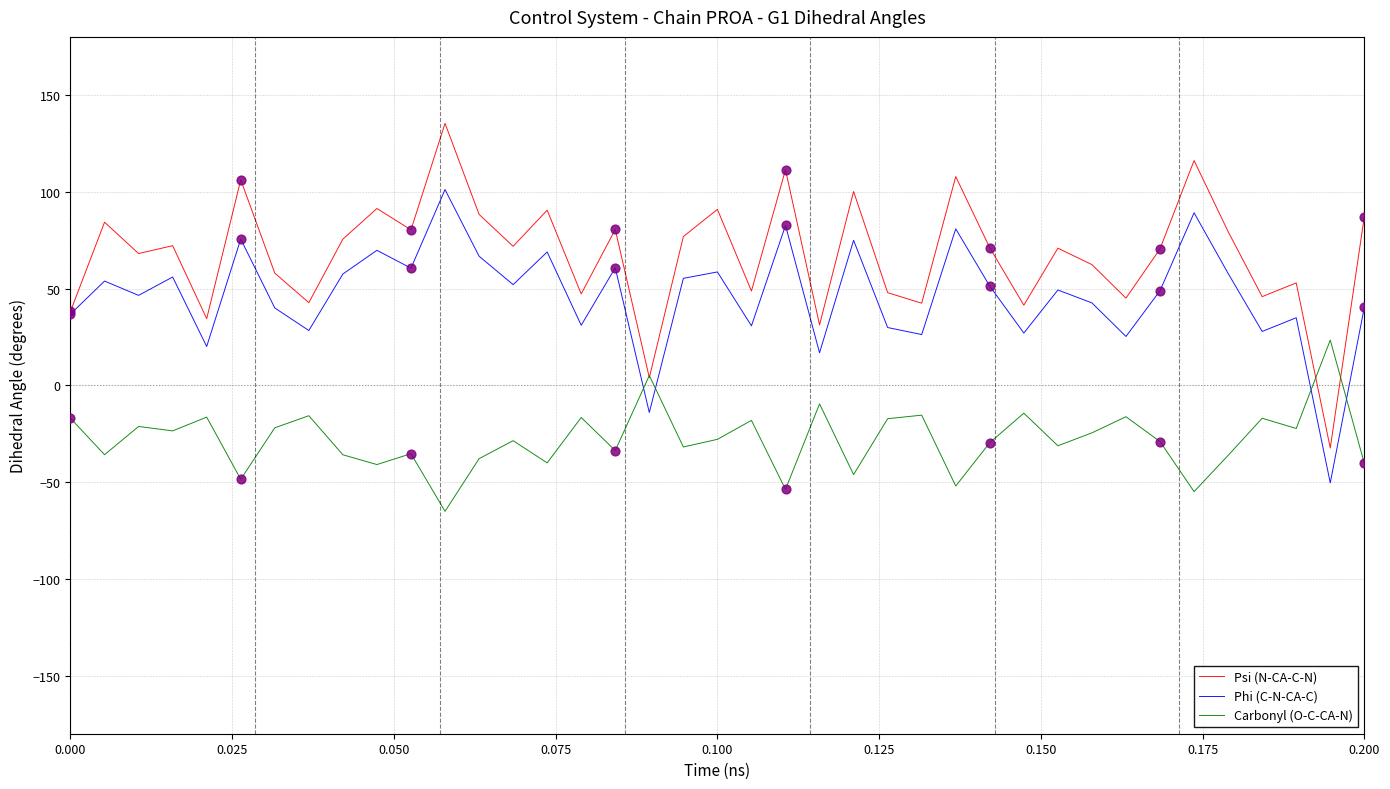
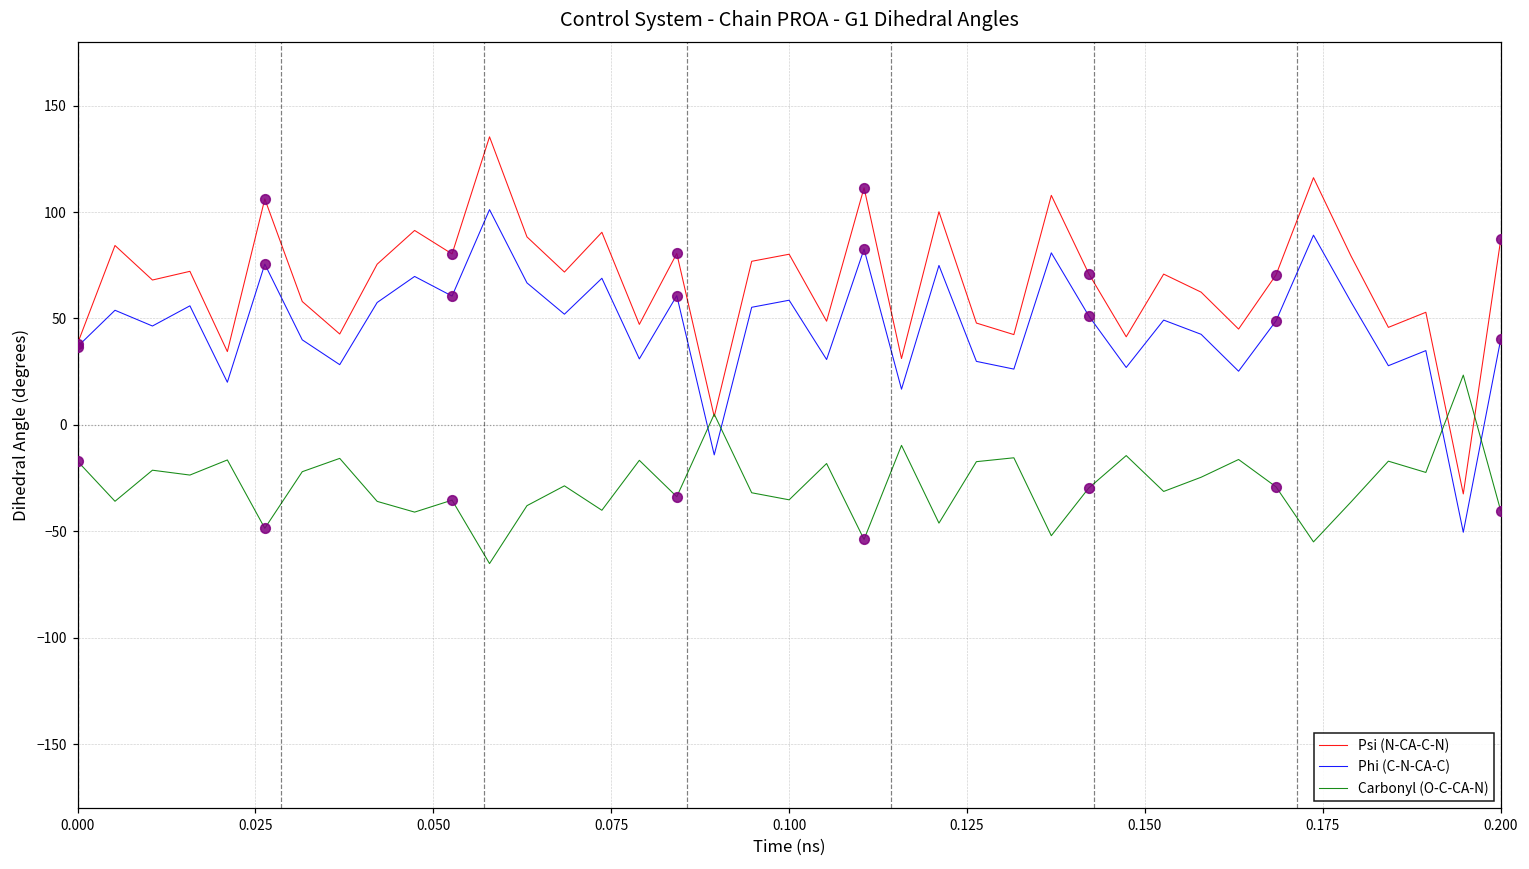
  {
    "Psi (N-CA-C-N)": {
-     "0.100": 91
+     "0.100": 80
    },
    "Phi (C-N-CA-C)": {
      "0.100": 59
    },
    "Carbonyl (O-C-CA-N)": {
-     "0.100": -28
+     "0.100": -35
    }
  }
